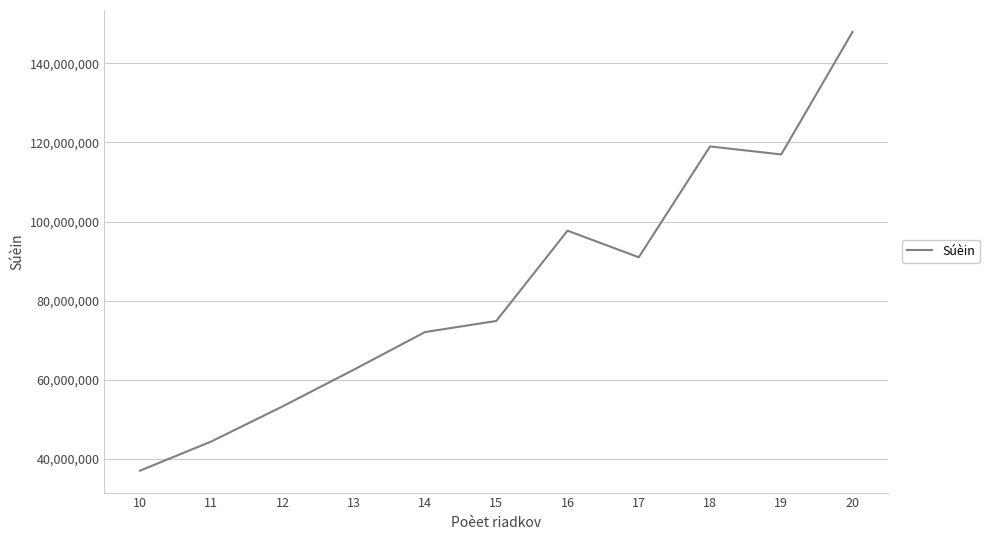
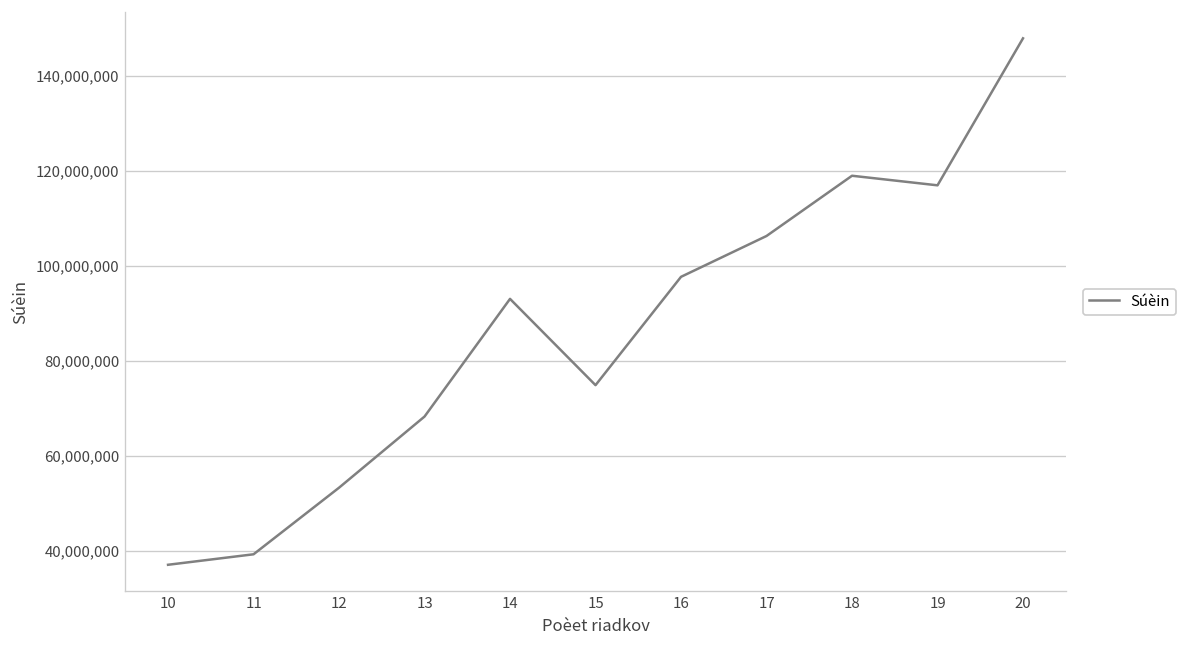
  {
    "10": "37,000,000",
-   "11": "44,000,000",
+   "11": "39,000,000",
    "12": "53,000,000",
-   "13": "63,000,000",
-   "14": "72,000,000",
+   "13": "68,000,000",
+   "14": "93,000,000",
    "15": "75,000,000",
    "16": "98,000,000",
-   "17": "91,000,000",
+   "17": "106,000,000",
    "18": "119,000,000",
    "19": "117,000,000",
    "20": "148,000,000"
  }
